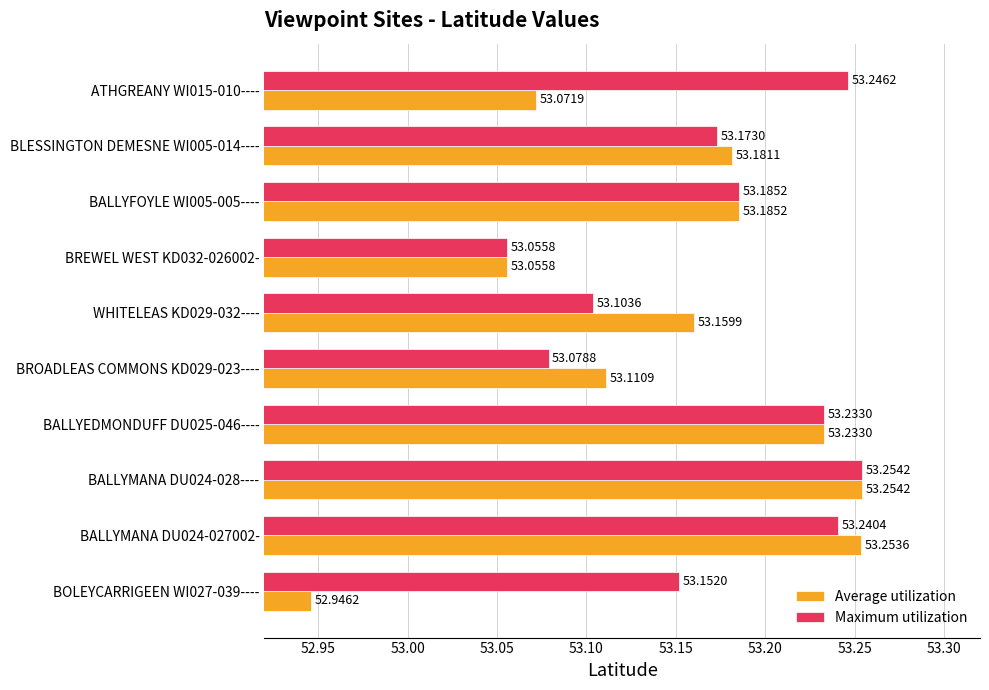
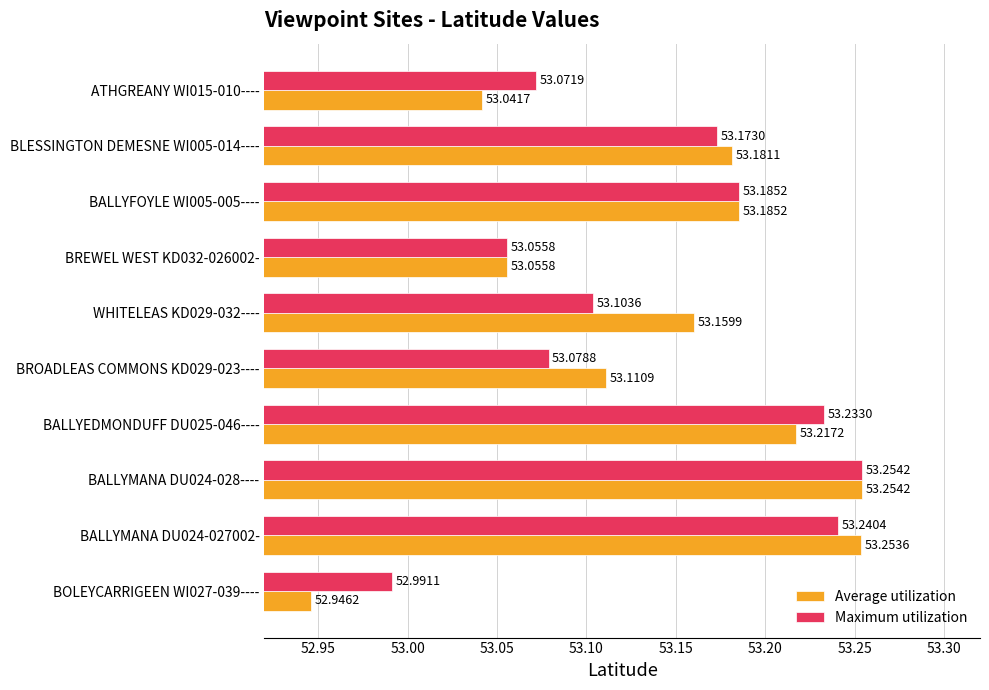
  {
    "Average utilization": {
-     "ATHGREANY WI015-010----": 53.0719,
+     "ATHGREANY WI015-010----": 53.0417,
      "BLESSINGTON DEMESNE WI005-014----": 53.1811,
      "BALLYFOYLE WI005-005----": 53.1852,
      "BREWEL WEST KD032-026002-": 53.0558,
      "WHITELEAS KD029-032----": 53.1599,
      "BROADLEAS COMMONS KD029-023----": 53.1109,
-     "BALLYEDMONDUFF DU025-046----": 53.2330,
+     "BALLYEDMONDUFF DU025-046----": 53.2172,
      "BALLYMANA DU024-028----": 53.2542,
      "BALLYMANA DU024-027002-": 53.2536,
      "BOLEYCARRIGEEN WI027-039----": 52.9462
    },
    "Maximum utilization": {
-     "ATHGREANY WI015-010----": 53.2462,
+     "ATHGREANY WI015-010----": 53.0719,
      "BLESSINGTON DEMESNE WI005-014----": 53.1730,
      "BALLYFOYLE WI005-005----": 53.1852,
      "BREWEL WEST KD032-026002-": 53.0558,
      "WHITELEAS KD029-032----": 53.1036,
      "BROADLEAS COMMONS KD029-023----": 53.0788,
      "BALLYEDMONDUFF DU025-046----": 53.2330,
      "BALLYMANA DU024-028----": 53.2542,
      "BALLYMANA DU024-027002-": 53.2404,
-     "BOLEYCARRIGEEN WI027-039----": 53.1520
+     "BOLEYCARRIGEEN WI027-039----": 52.9911
    }
  }
